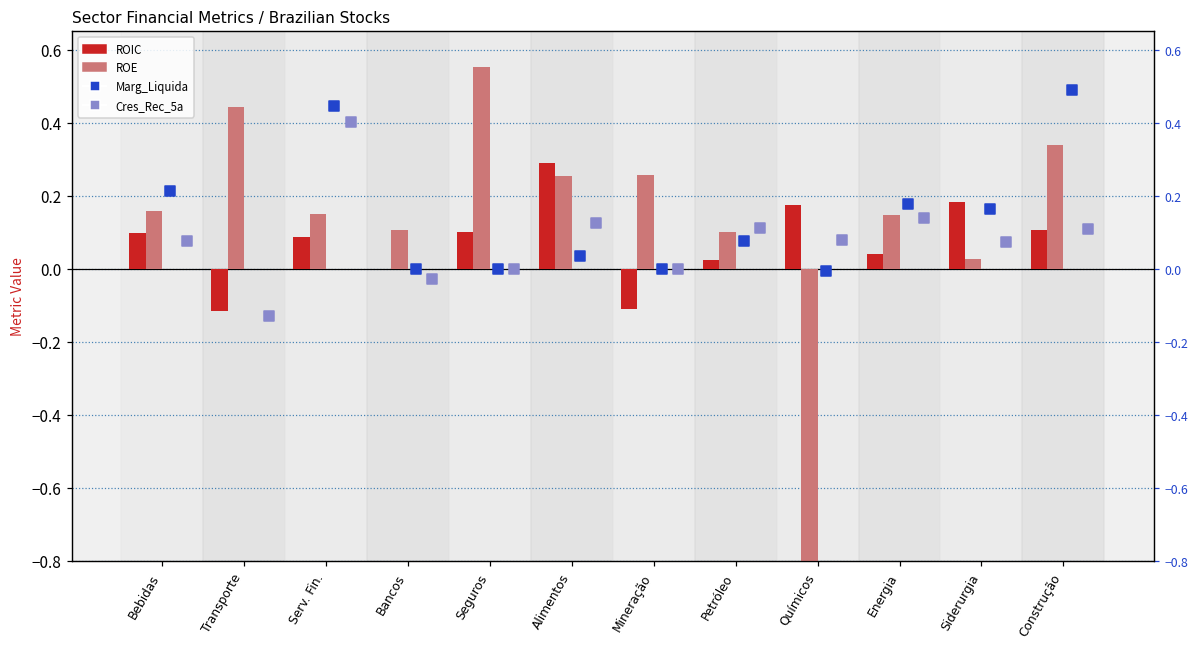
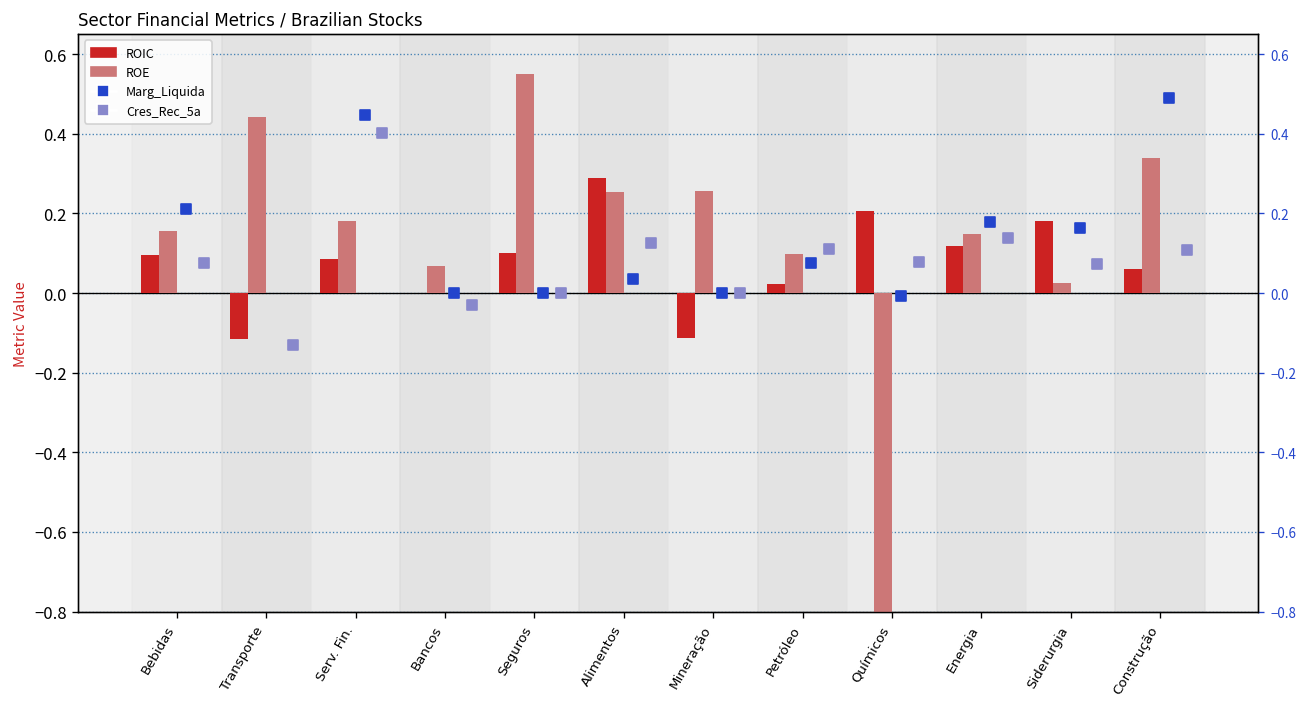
  {
    "ROIC": {
      "Bebidas": 0.10,
      "Transporte": -0.12,
      "Serv. Fin.": 0.09,
      "Bancos": 0.00,
      "Seguros": 0.10,
      "Alimentos": 0.29,
      "Mineração": -0.11,
      "Petróleo": 0.02,
-     "Químicos": 0.17,
-     "Energia": 0.04,
+     "Químicos": 0.21,
+     "Energia": 0.12,
      "Siderurgia": 0.18,
-     "Construção": 0.11
+     "Construção": 0.06
    },
    "ROE": {
      "Bebidas": 0.16,
      "Transporte": 0.44,
-     "Serv. Fin.": 0.15,
-     "Bancos": 0.11,
+     "Serv. Fin.": 0.18,
+     "Bancos": 0.07,
      "Seguros": 0.55,
      "Alimentos": 0.25,
      "Mineração": 0.26,
      "Petróleo": 0.10,
      "Energia": 0.15,
      "Siderurgia": 0.03,
      "Construção": 0.34
    }
  }
